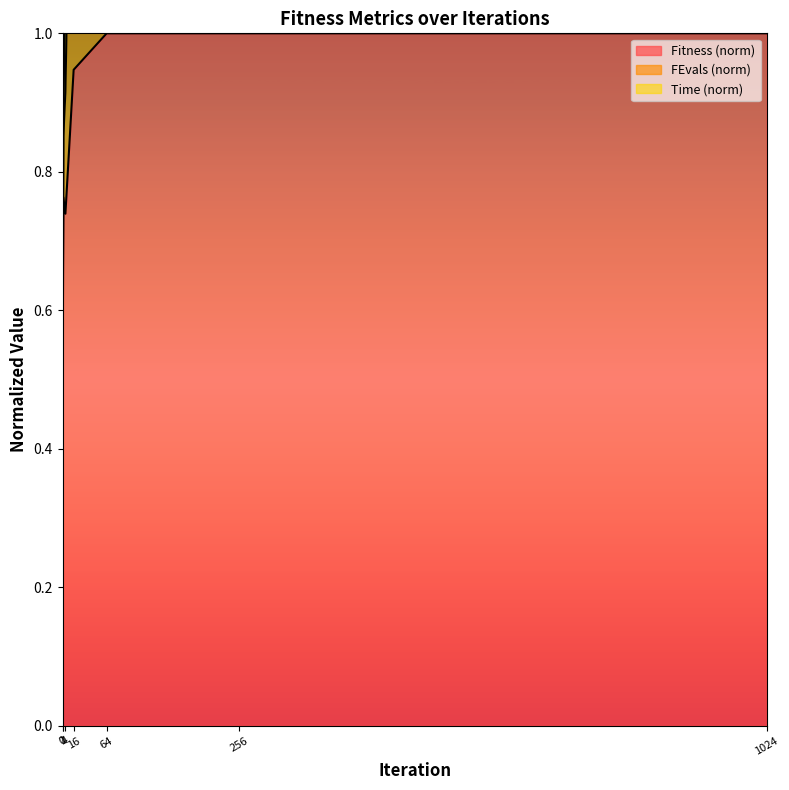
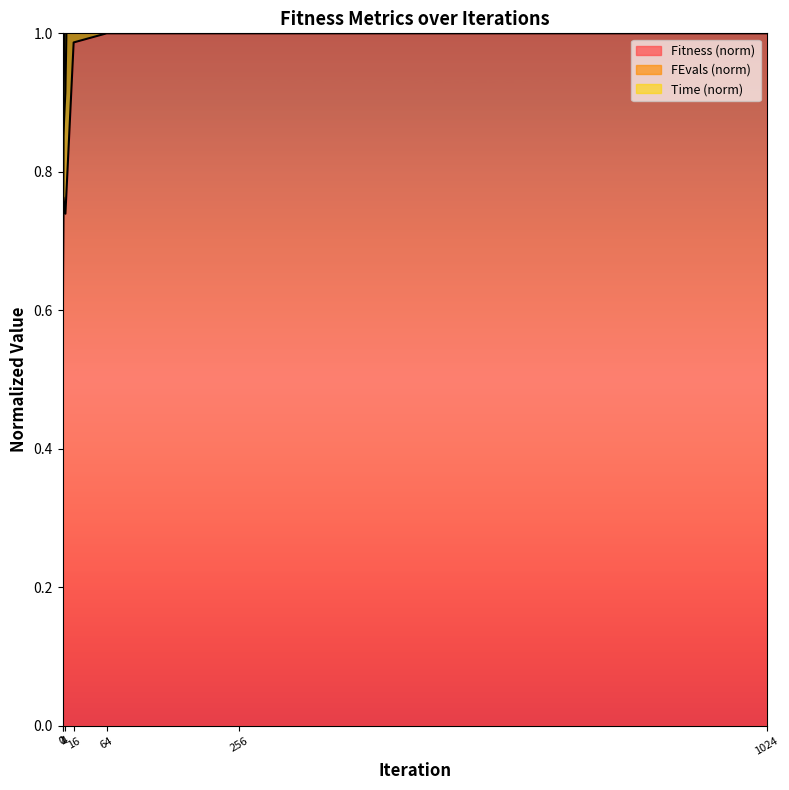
  {
    "Fitness (norm)": {
      "1": 0.76,
      "4": 0.74,
-     "16": 0.95,
+     "16": 0.99,
      "64": 1.00,
      "256": 1.00,
      "1024": 1.00
    },
    "FEvals (norm)": {
      "1": 0.09,
      "4": 0.18
    },
    "Time (norm)": {
      "1": 0.03
    }
  }
